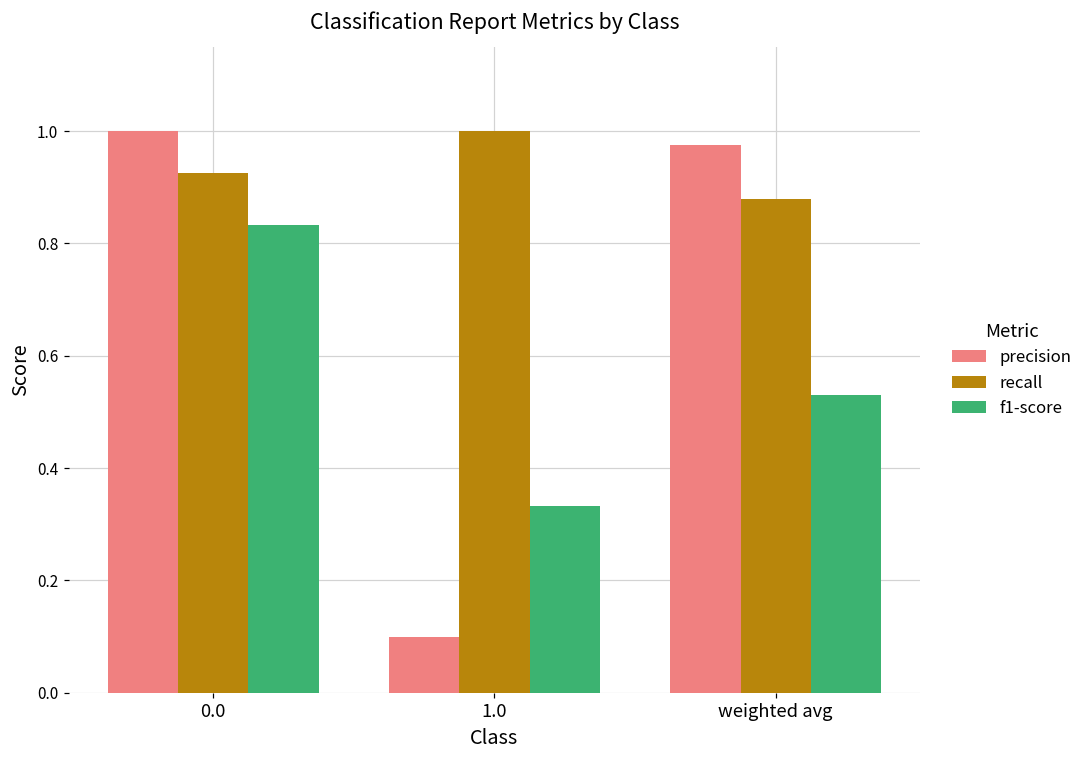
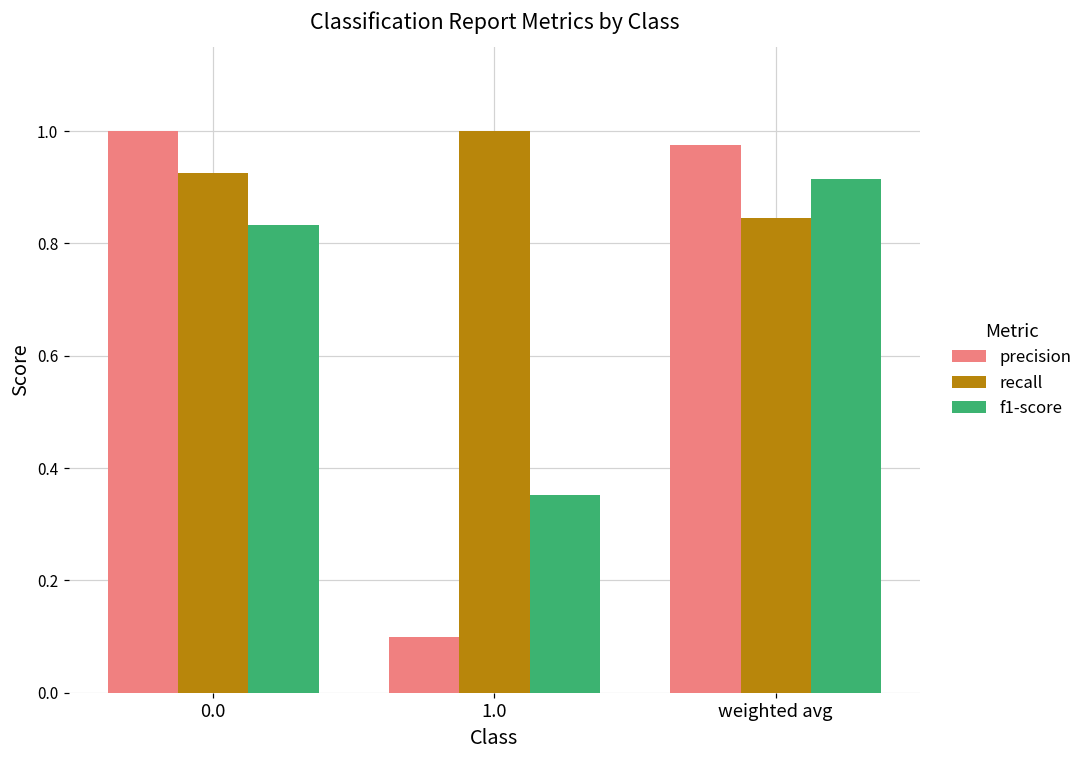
  {
    "precision": {
      "0.0": 1.00,
      "1.0": 0.10,
      "weighted avg": 0.98
    },
    "recall": {
      "0.0": 0.93,
      "1.0": 1.00,
-     "weighted avg": 0.88
+     "weighted avg": 0.85
    },
    "f1-score": {
      "0.0": 0.83,
-     "1.0": 0.33,
-     "weighted avg": 0.53
+     "1.0": 0.35,
+     "weighted avg": 0.92
    }
  }
